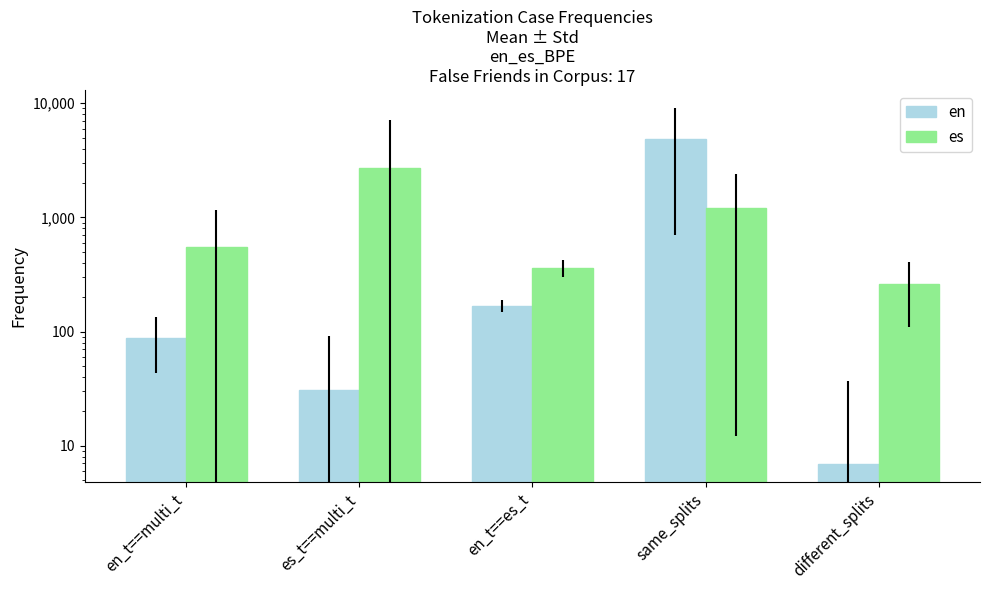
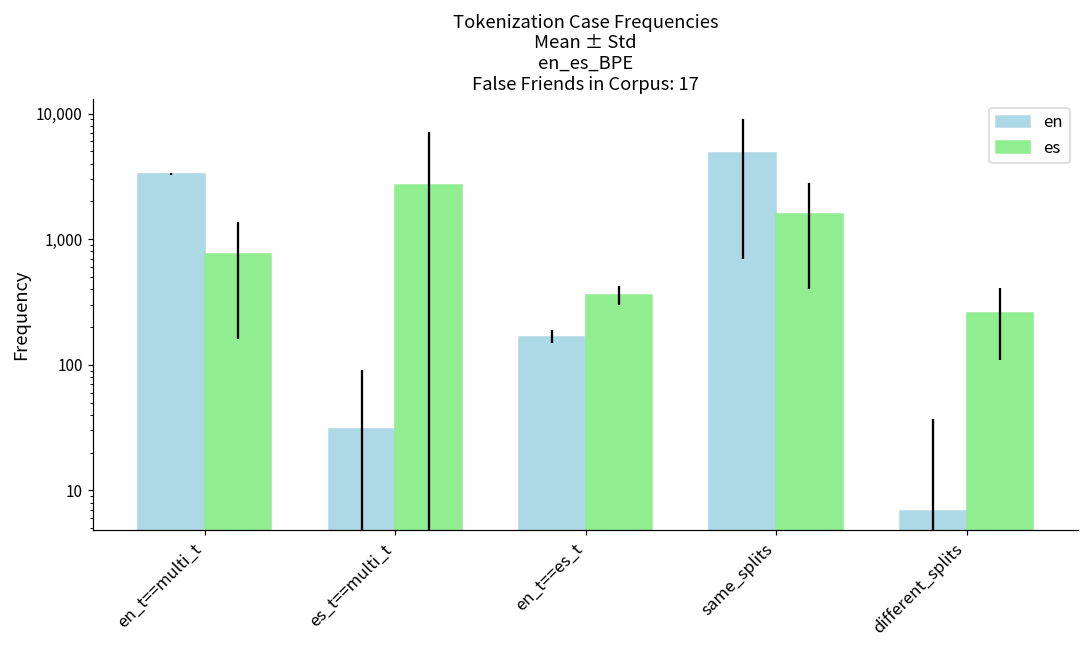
  {
    "en": {
-     "en_t==multi_t": "90",
+     "en_t==multi_t": "3,300",
      "es_t==multi_t": "31",
      "en_t==es_t": "170",
      "same_splits": "4,900",
      "different_splits": "7"
    },
    "es": {
-     "en_t==multi_t": "600",
+     "en_t==multi_t": "800",
      "es_t==multi_t": "2,700",
      "en_t==es_t": "360",
-     "same_splits": "1,200",
+     "same_splits": "1,600",
      "different_splits": "260"
    }
  }
